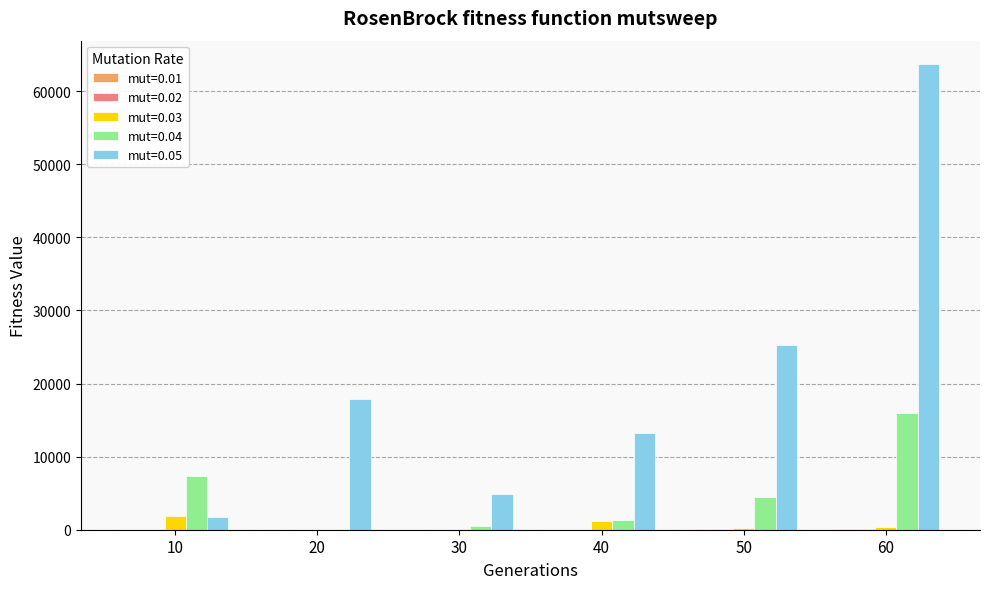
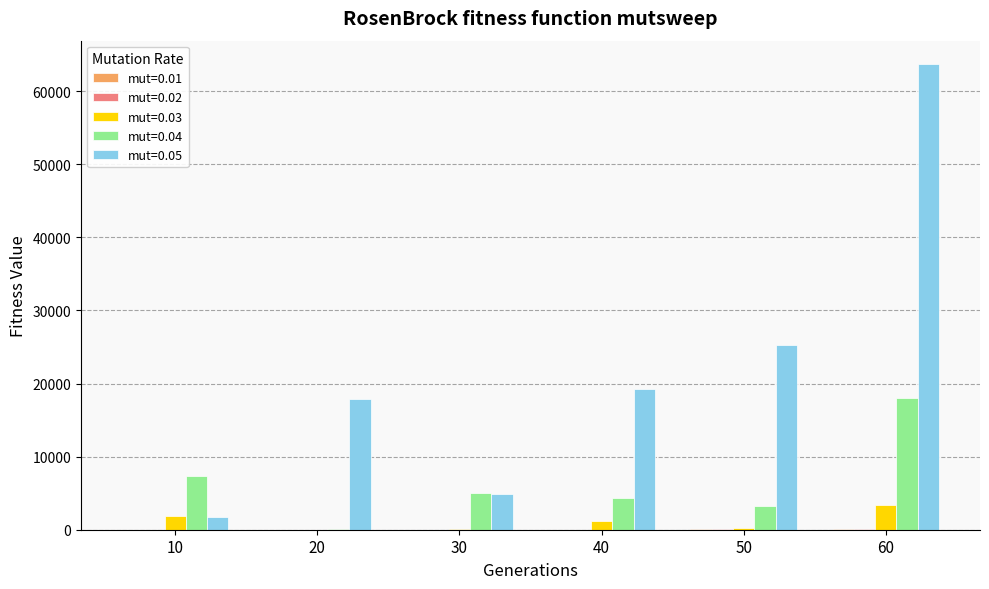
  {
    "mut=0.03": {
      "10": 2000,
      "40": 1000,
-     "60": 0
+     "60": 3000
    },
    "mut=0.04": {
      "10": 7000,
-     "30": 1000,
-     "40": 1000,
-     "50": 4000,
-     "60": 16000
+     "30": 5000,
+     "40": 4000,
+     "50": 3000,
+     "60": 18000
    },
    "mut=0.05": {
      "10": 2000,
      "20": 18000,
      "30": 5000,
-     "40": 13000,
+     "40": 19000,
      "50": 25000,
      "60": 64000
    }
  }
